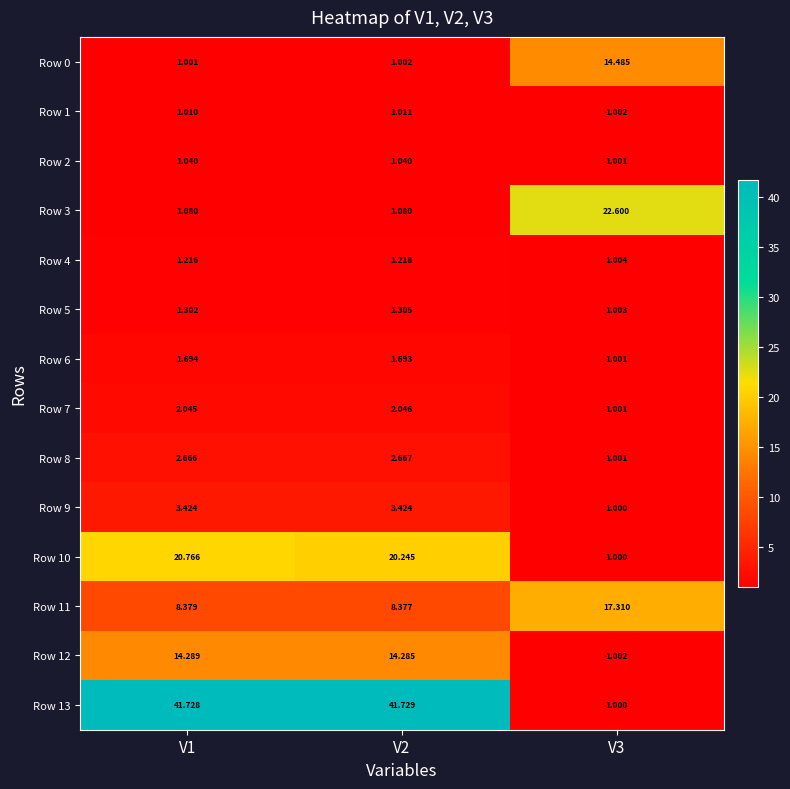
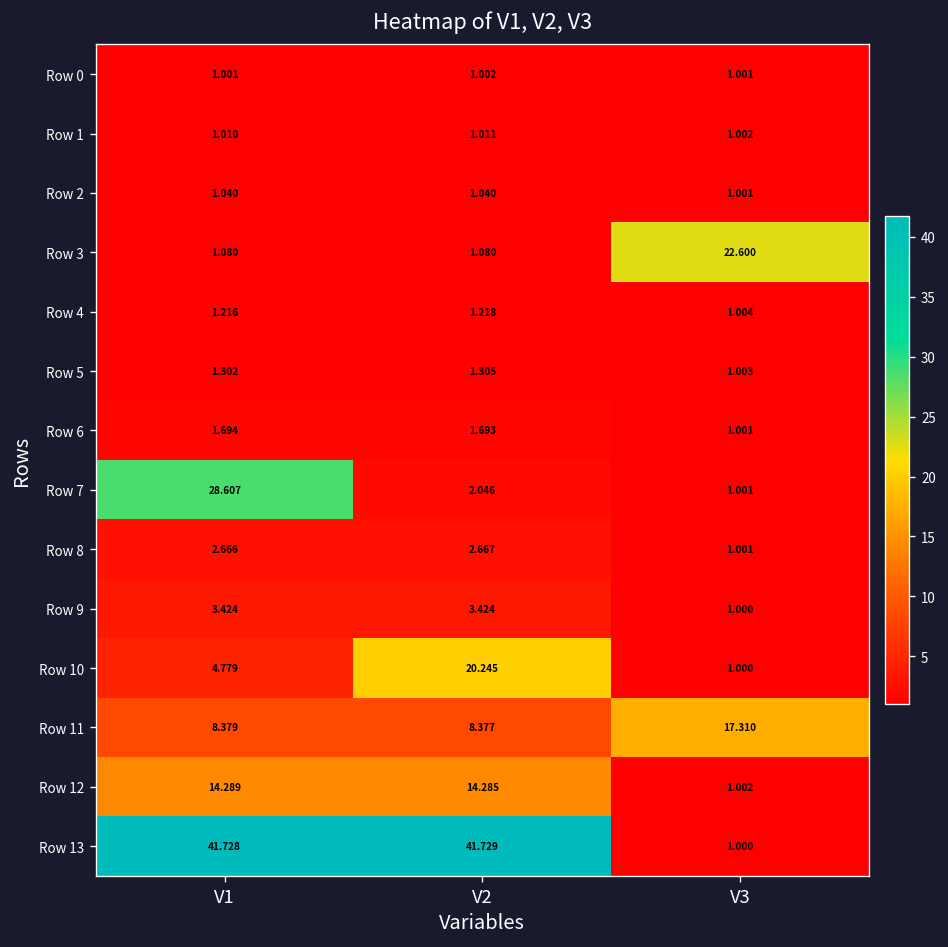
  {
    "Row 0": {
      "V1": 1.001,
      "V2": 1.002,
-     "V3": 14.485
+     "V3": 1.001
    },
    "Row 1": {
      "V1": 1.010,
      "V2": 1.011,
      "V3": 1.002
    },
    "Row 2": {
      "V1": 1.040,
      "V2": 1.040,
      "V3": 1.001
    },
    "Row 3": {
      "V1": 1.080,
      "V2": 1.080,
      "V3": 22.600
    },
    "Row 4": {
      "V1": 1.216,
      "V2": 1.218,
      "V3": 1.004
    },
    "Row 5": {
      "V1": 1.302,
      "V2": 1.305,
      "V3": 1.003
    },
    "Row 6": {
      "V1": 1.694,
      "V2": 1.693,
      "V3": 1.001
    },
    "Row 7": {
-     "V1": 2.045,
+     "V1": 28.607,
      "V2": 2.046,
      "V3": 1.001
    },
    "Row 8": {
      "V1": 2.666,
      "V2": 2.667,
      "V3": 1.001
    },
    "Row 9": {
      "V1": 3.424,
      "V2": 3.424,
      "V3": 1.000
    },
    "Row 10": {
-     "V1": 20.766,
+     "V1": 4.779,
      "V2": 20.245,
      "V3": 1.000
    },
    "Row 11": {
      "V1": 8.379,
      "V2": 8.377,
      "V3": 17.310
    },
    "Row 12": {
      "V1": 14.289,
      "V2": 14.285,
      "V3": 1.002
    },
    "Row 13": {
      "V1": 41.728,
      "V2": 41.729,
      "V3": 1.000
    }
  }
